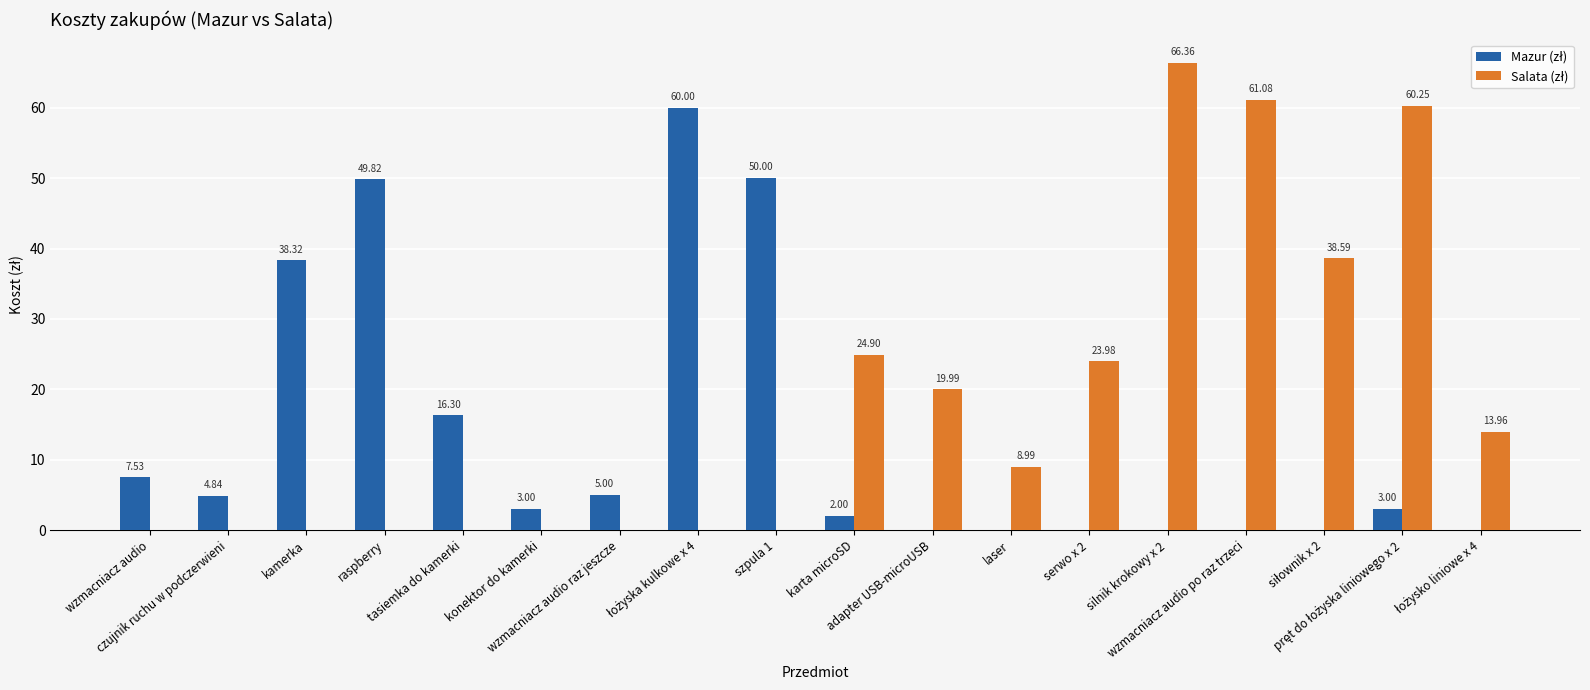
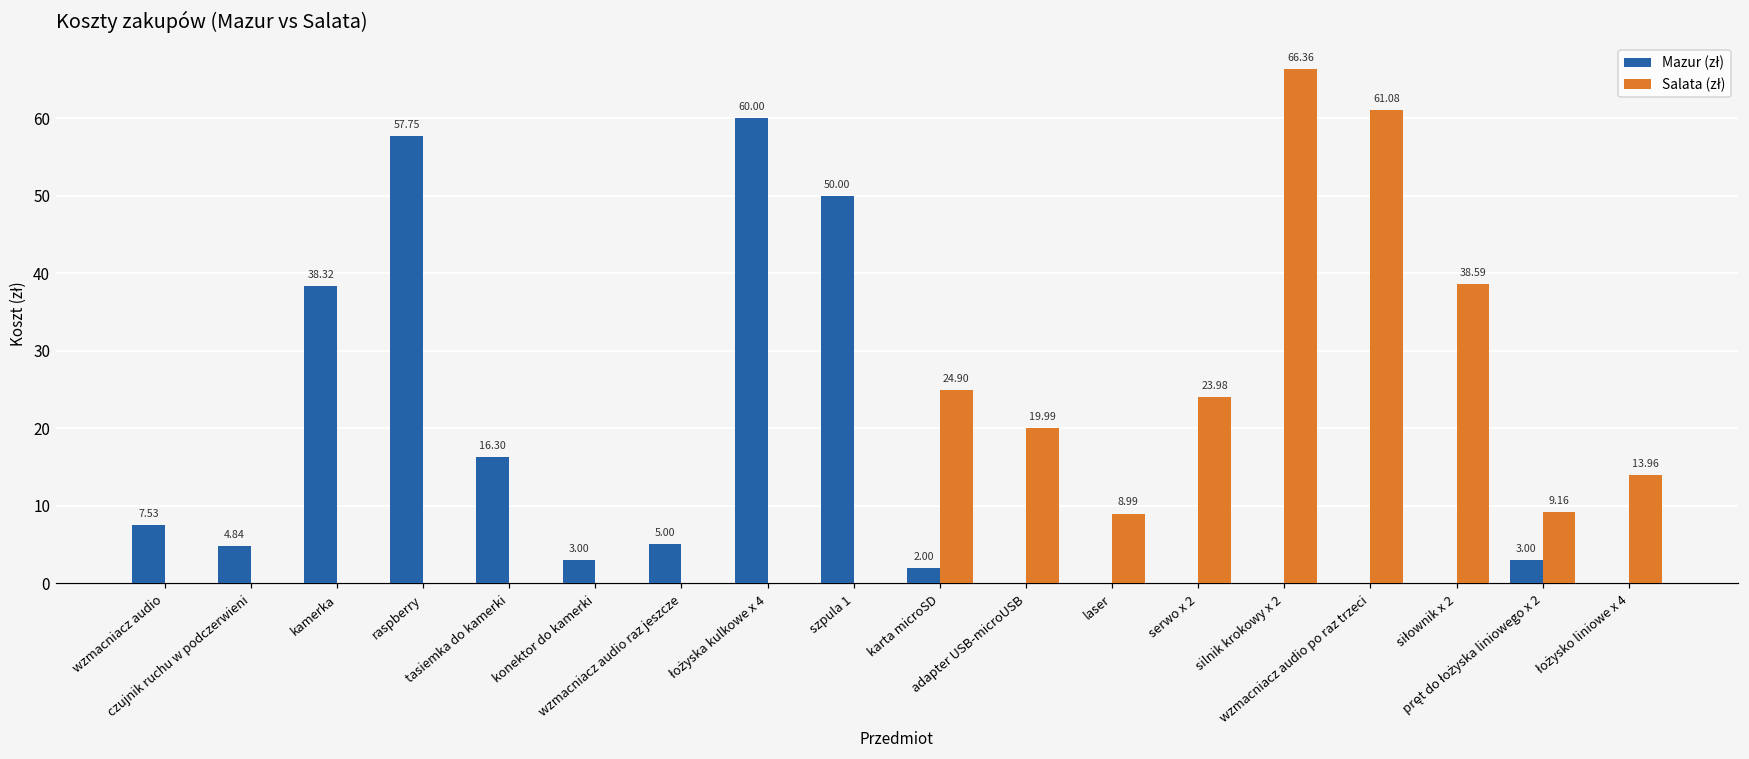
  {
    "Mazur (zł)": {
      "wzmacniacz audio": 7.53,
      "czujnik ruchu w podczerwieni": 4.84,
      "kamerka": 38.32,
-     "raspberry": 49.82,
+     "raspberry": 57.75,
      "tasiemka do kamerki": 16.30,
      "konektor do kamerki": 3.00,
      "wzmacniacz audio raz jeszcze": 5.00,
      "łożyska kulkowe x 4": 60.00,
      "szpula 1": 50.00,
      "karta microSD": 2.00,
      "pręt do łożyska liniowego x 2": 3.00
    },
    "Salata (zł)": {
      "karta microSD": 24.90,
      "adapter USB-microUSB": 19.99,
      "laser": 8.99,
      "serwo x 2": 23.98,
      "silnik krokowy x 2": 66.36,
      "wzmacniacz audio po raz trzeci": 61.08,
      "siłownik x 2": 38.59,
-     "pręt do łożyska liniowego x 2": 60.25,
+     "pręt do łożyska liniowego x 2": 9.16,
      "łożysko liniowe x 4": 13.96
    }
  }
